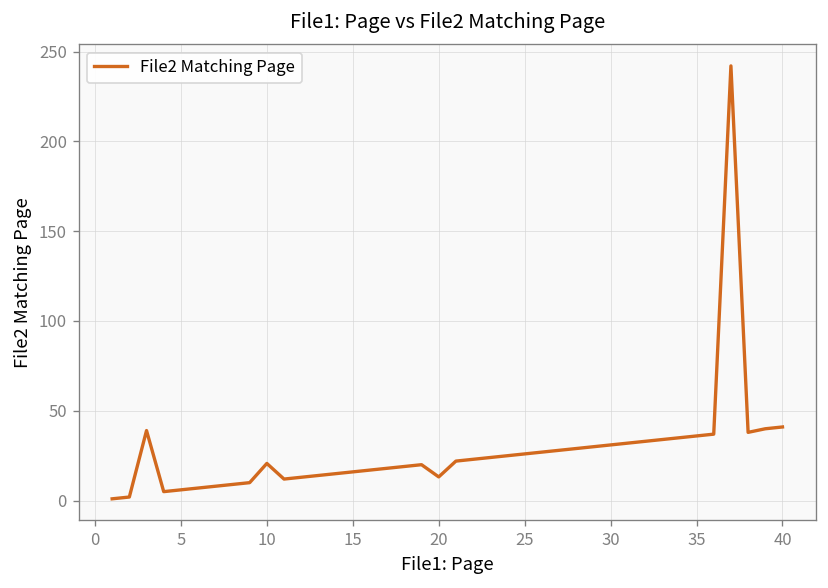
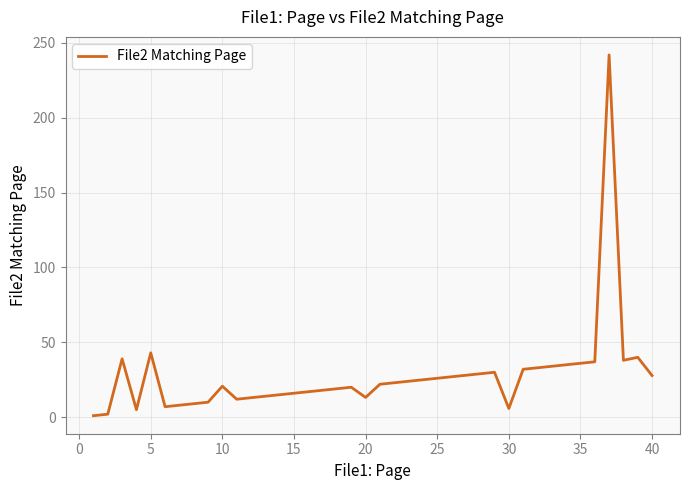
  {
-   "5": 6,
+   "5": 43,
    "10": 21,
    "15": 16,
    "20": 13,
    "25": 26,
-   "30": 31,
+   "30": 6,
    "35": 36,
-   "40": 41
+   "40": 28
  }
